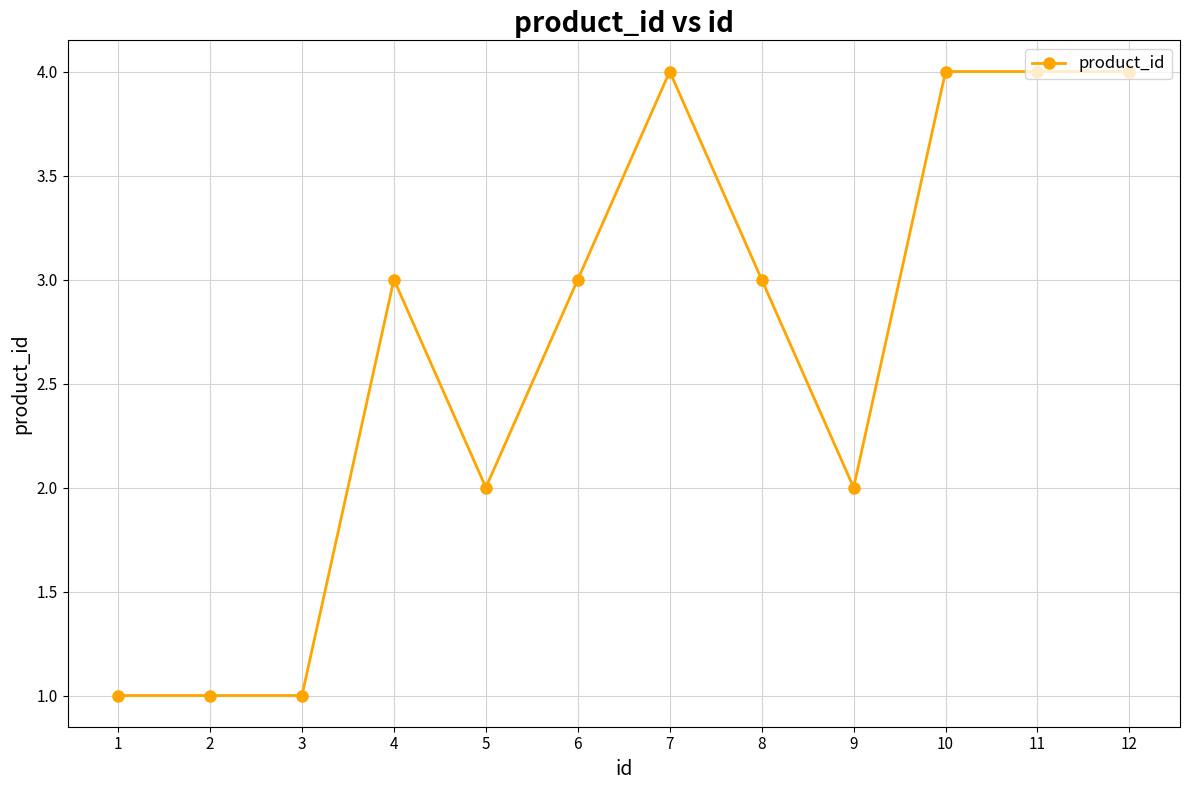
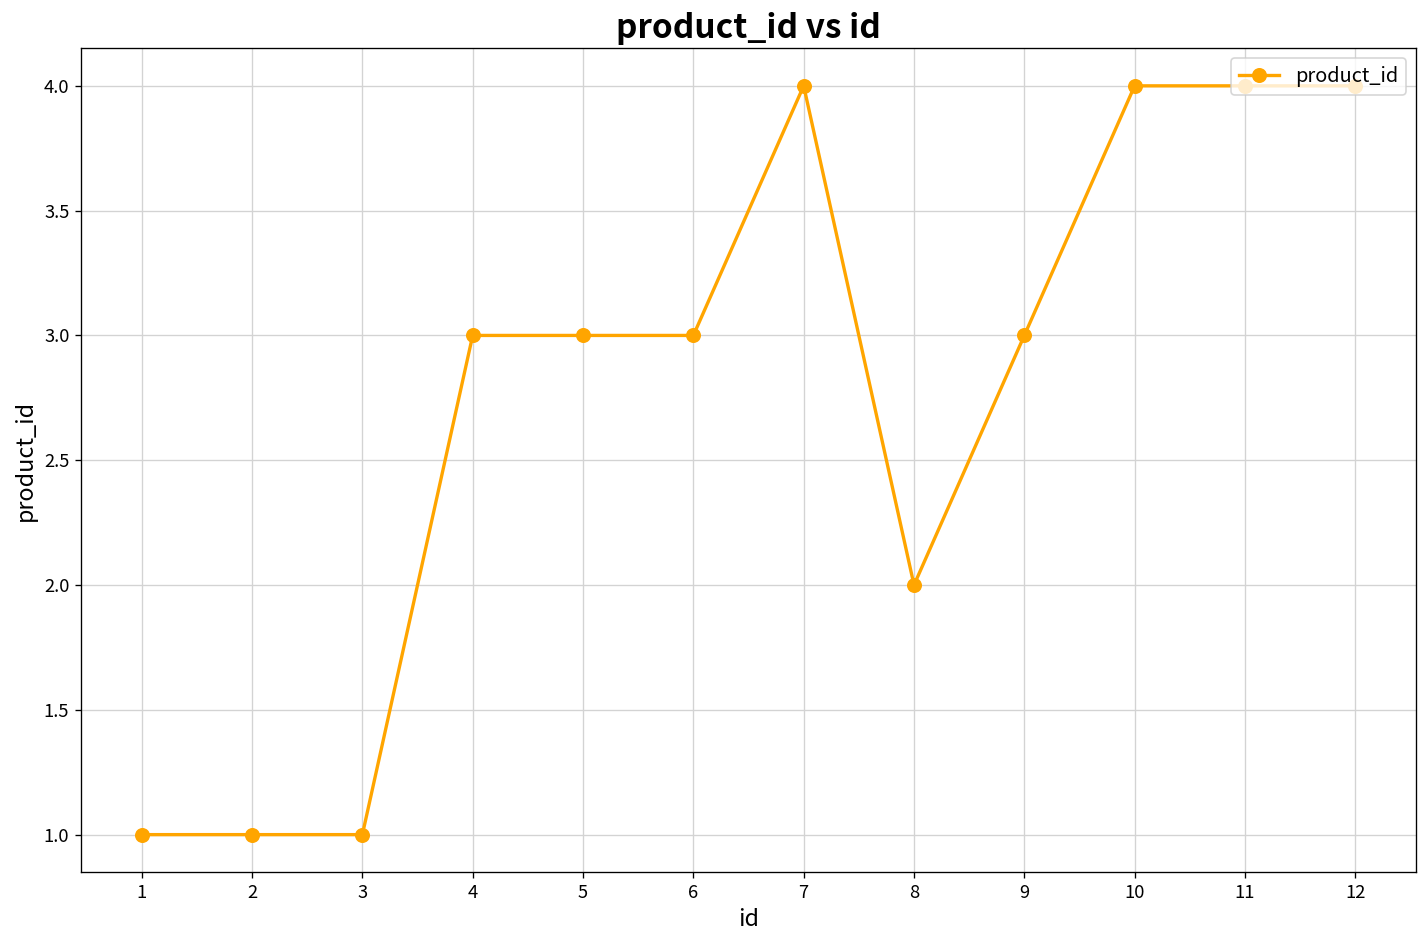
  {
    "1": 1,
    "2": 1,
    "3": 1,
    "4": 3,
-   "5": 2,
+   "5": 3,
    "6": 3,
    "7": 4,
-   "8": 3,
-   "9": 2,
+   "8": 2,
+   "9": 3,
    "10": 4
  }
